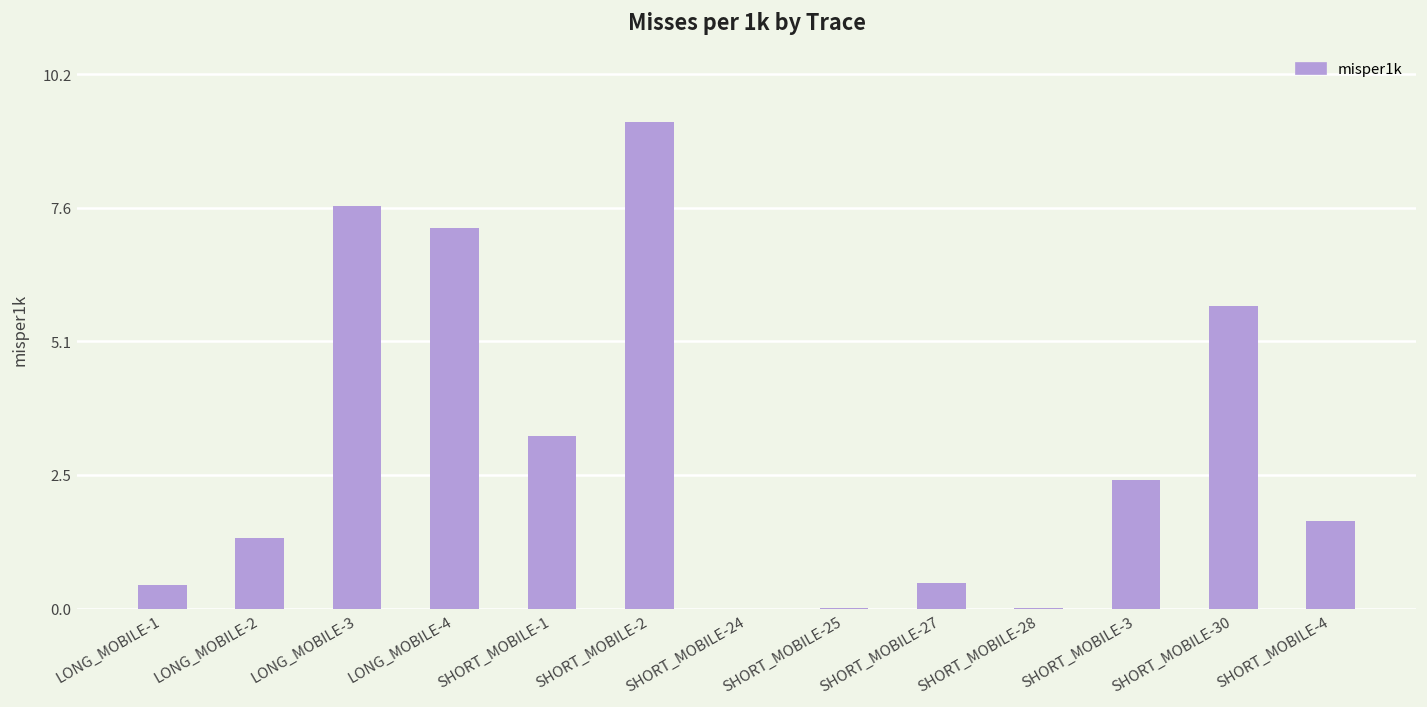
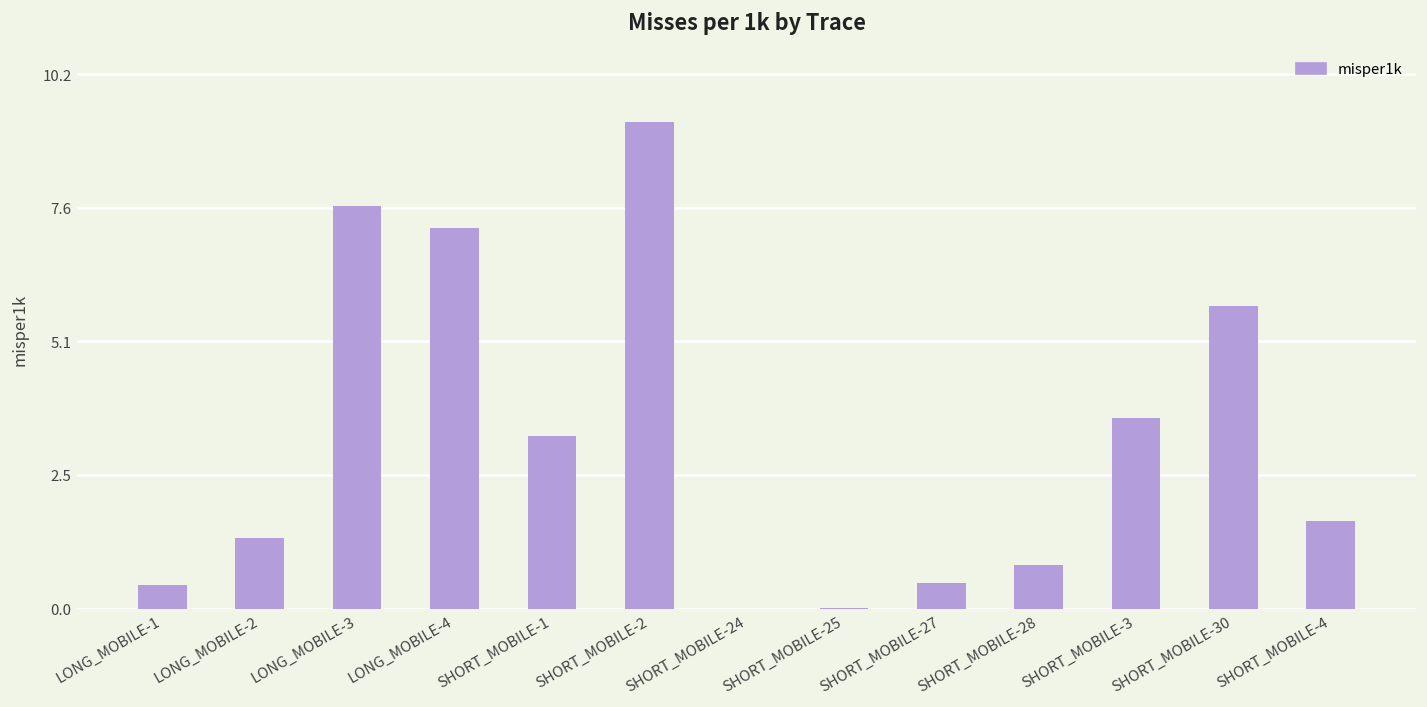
  {
    "LONG_MOBILE-1": 0.5,
    "LONG_MOBILE-2": 1.4,
    "LONG_MOBILE-3": 7.7,
    "LONG_MOBILE-4": 7.3,
    "SHORT_MOBILE-1": 3.3,
    "SHORT_MOBILE-2": 9.3,
    "SHORT_MOBILE-27": 0.5,
-   "SHORT_MOBILE-28": 0.0,
-   "SHORT_MOBILE-3": 2.5,
+   "SHORT_MOBILE-28": 0.8,
+   "SHORT_MOBILE-3": 3.6,
    "SHORT_MOBILE-30": 5.8,
    "SHORT_MOBILE-4": 1.7
  }
